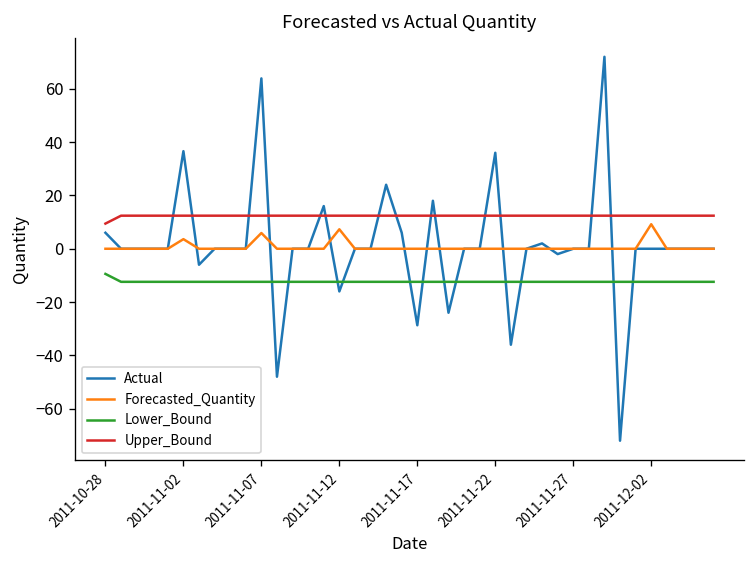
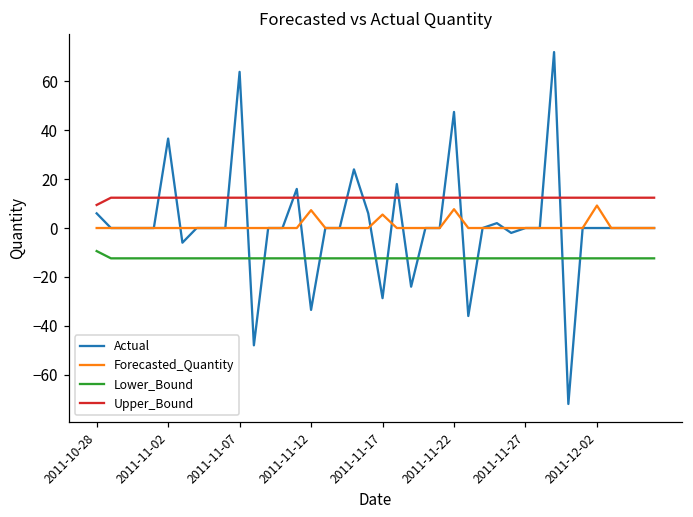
  {
    "Actual": {
      "2011-10-28": 6,
      "2011-11-02": 37,
      "2011-11-07": 64,
-     "2011-11-12": -16,
+     "2011-11-12": -34,
      "2011-11-17": -29,
-     "2011-11-22": 36,
+     "2011-11-22": 48,
      "2011-12-02": 0
    },
    "Forecasted_Quantity": {
      "2011-10-28": 0,
-     "2011-11-02": 4,
-     "2011-11-07": 6,
+     "2011-11-02": 0,
+     "2011-11-07": 0,
      "2011-11-12": 7,
-     "2011-11-17": 0,
-     "2011-11-22": 0,
+     "2011-11-17": 6,
+     "2011-11-22": 8,
      "2011-12-02": 9
    },
    "Lower_Bound": {
      "2011-10-28": -9,
      "2011-11-02": -12,
      "2011-11-07": -12,
      "2011-11-12": -12,
      "2011-11-17": -12,
      "2011-11-22": -12,
      "2011-11-27": -12,
      "2011-12-02": -12
    },
    "Upper_Bound": {
      "2011-10-28": 9,
      "2011-11-02": 12,
      "2011-11-07": 12,
      "2011-11-12": 12,
      "2011-11-17": 12,
      "2011-11-22": 12,
      "2011-11-27": 12,
      "2011-12-02": 12
    }
  }
